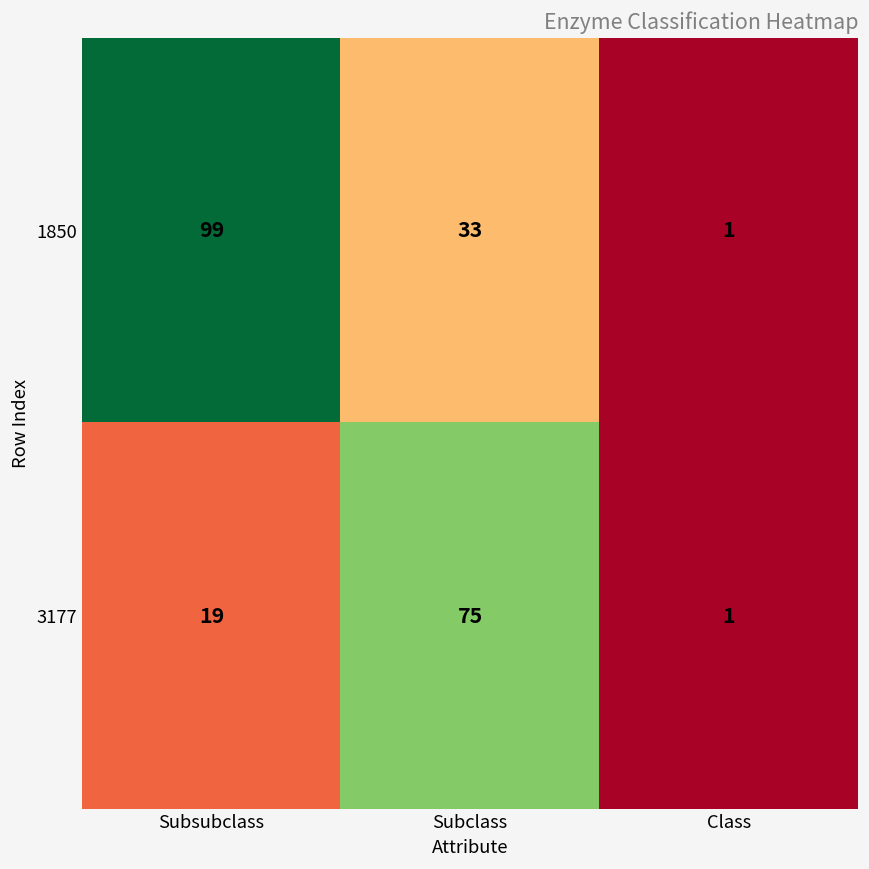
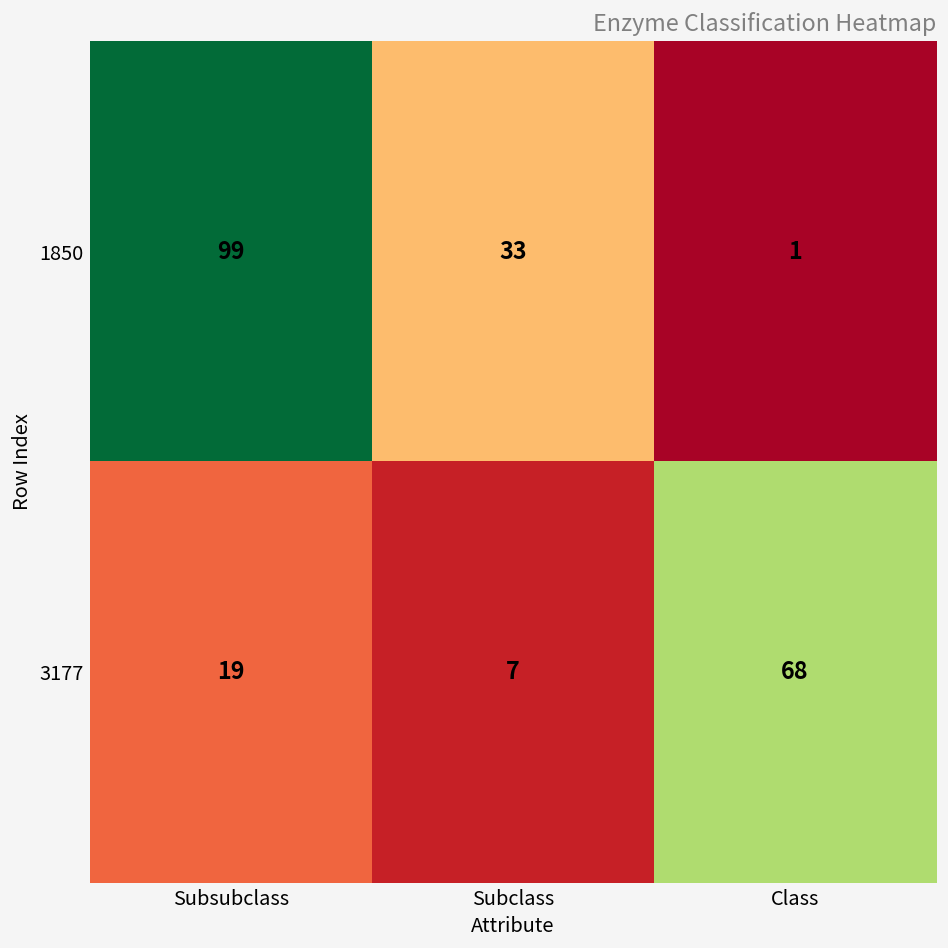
  {
    "1850": {
      "Subsubclass": 99,
      "Subclass": 33,
      "Class": 1
    },
    "3177": {
      "Subsubclass": 19,
-     "Subclass": 75,
-     "Class": 1
+     "Subclass": 7,
+     "Class": 68
    }
  }
